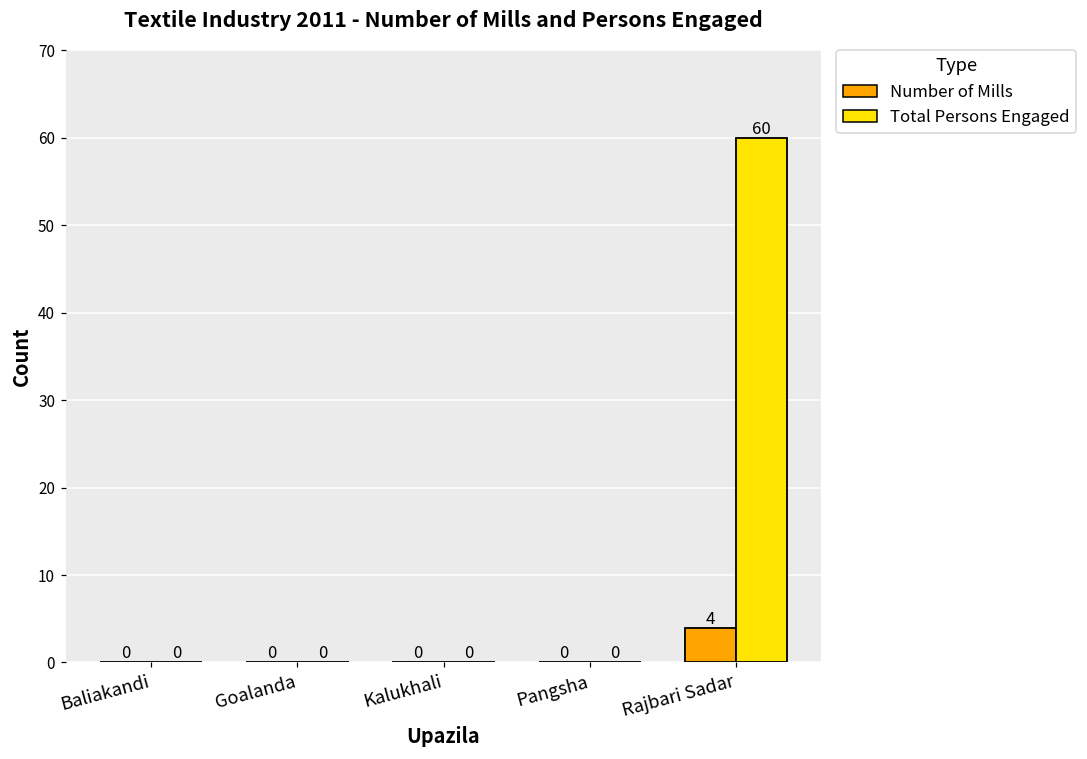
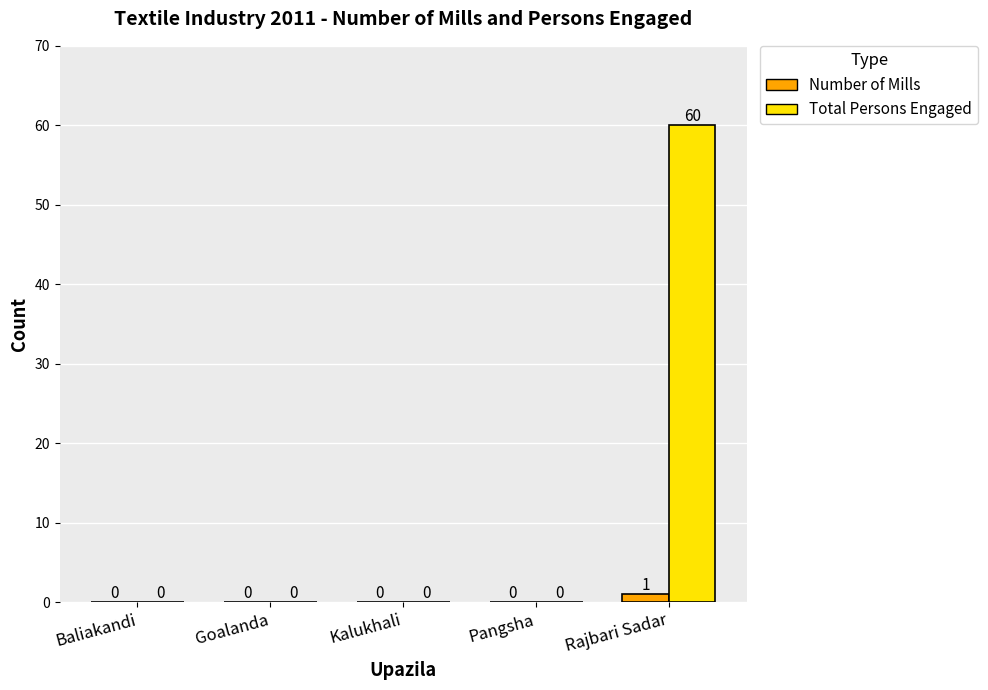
  {
    "Number of Mills": {
      "Baliakandi": 0,
      "Goalanda": 0,
      "Kalukhali": 0,
      "Pangsha": 0,
-     "Rajbari Sadar": 4
+     "Rajbari Sadar": 1
    },
    "Total Persons Engaged": {
      "Baliakandi": 0,
      "Goalanda": 0,
      "Kalukhali": 0,
      "Pangsha": 0,
      "Rajbari Sadar": 60
    }
  }
